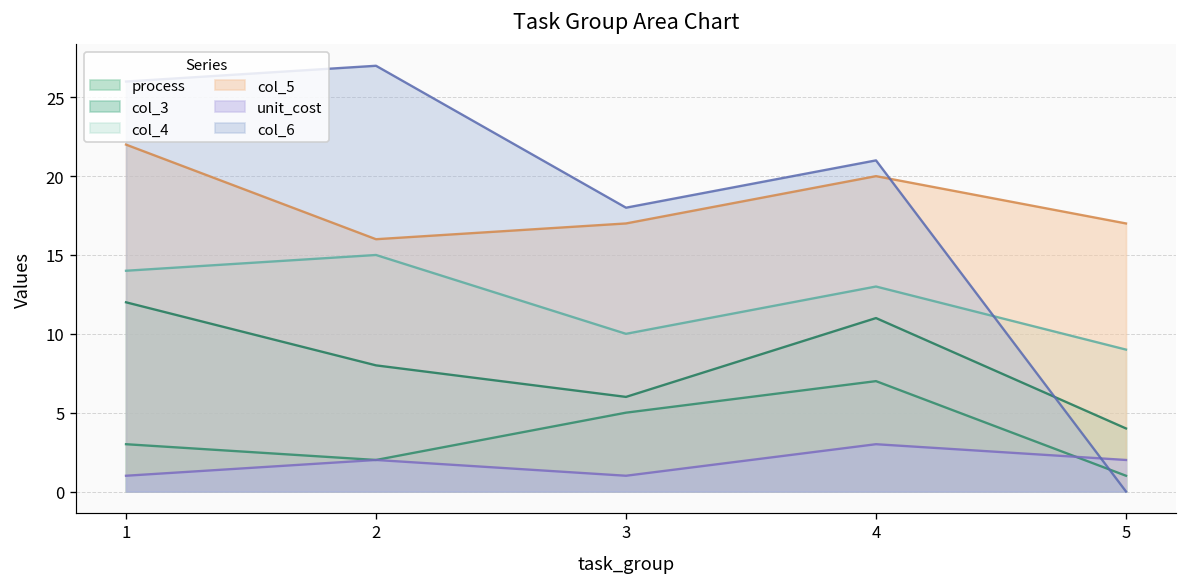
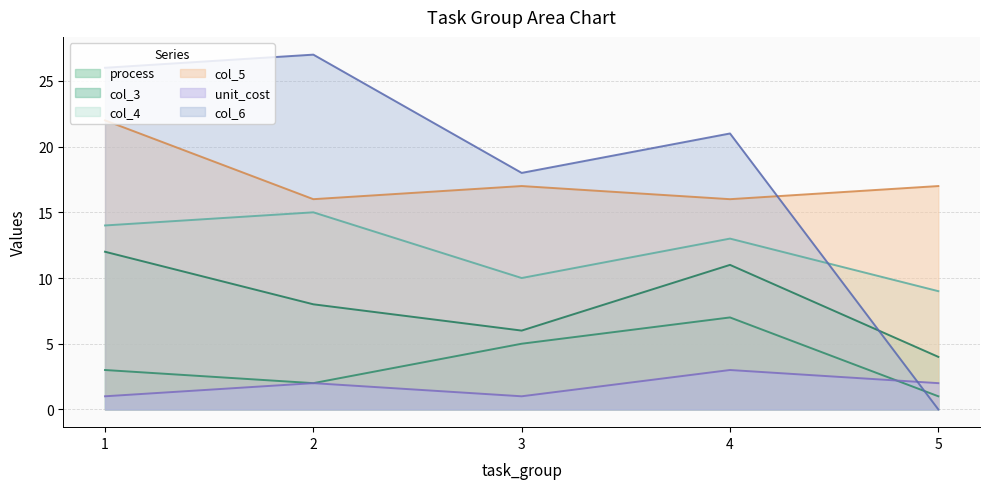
  {
    "col_5": {
      "2": 16,
      "3": 17,
-     "4": 20,
+     "4": 16,
      "5": 17
    }
  }
